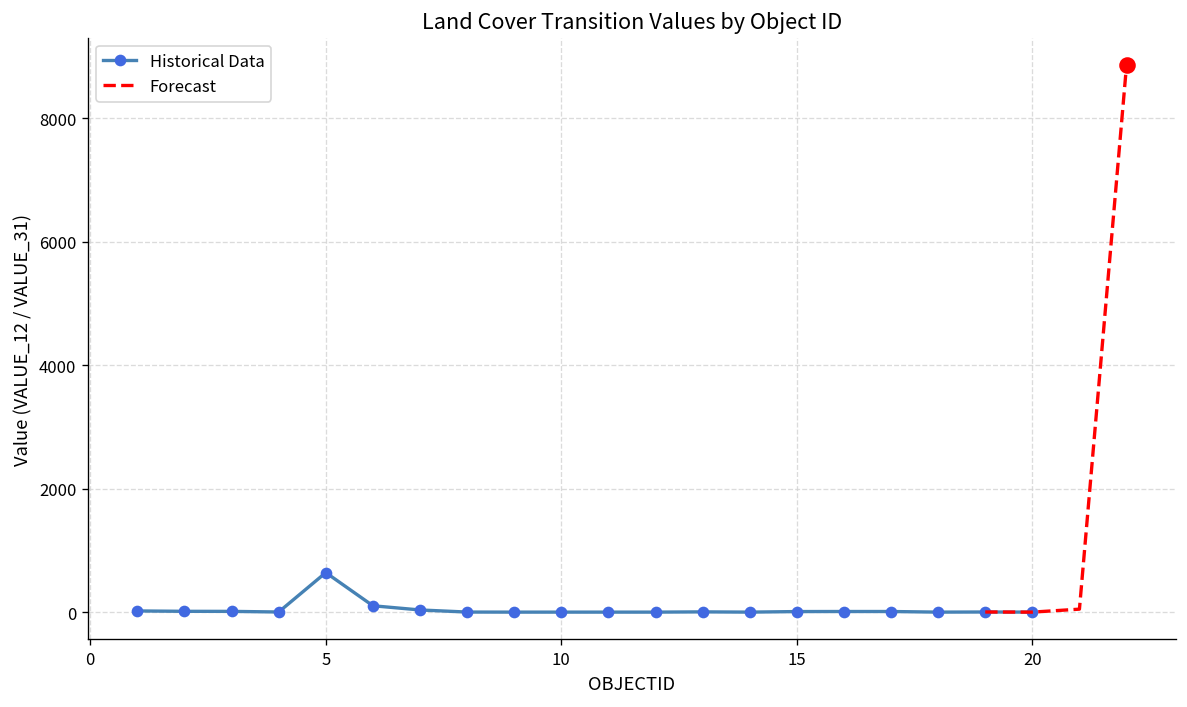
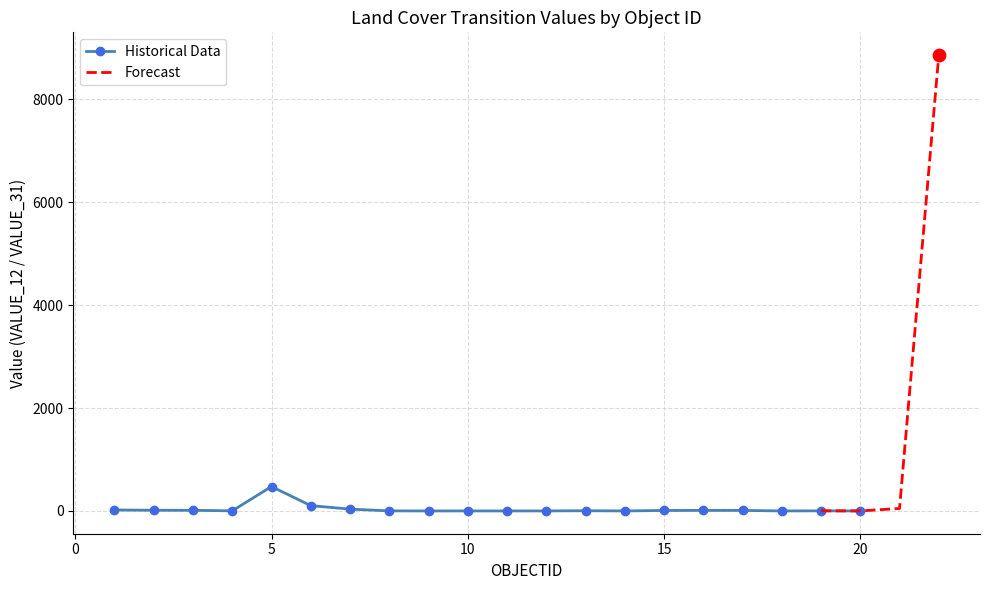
  {
    "Historical Data": {
-     "5": 600,
+     "5": 500,
      "10": 0,
      "15": 0
    }
  }
